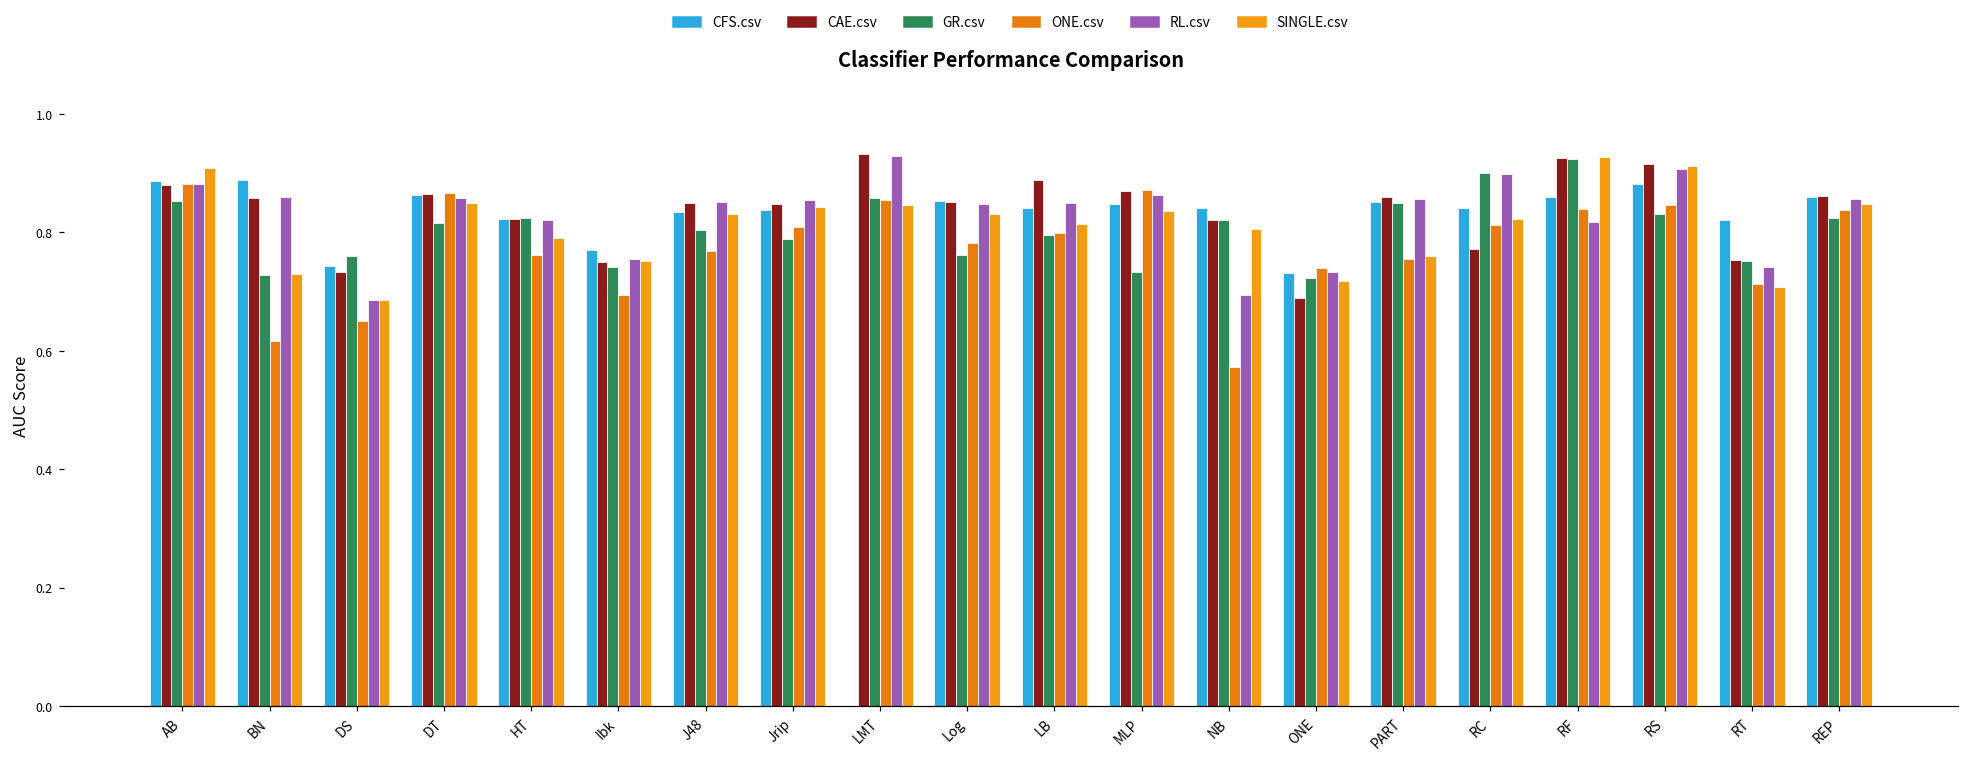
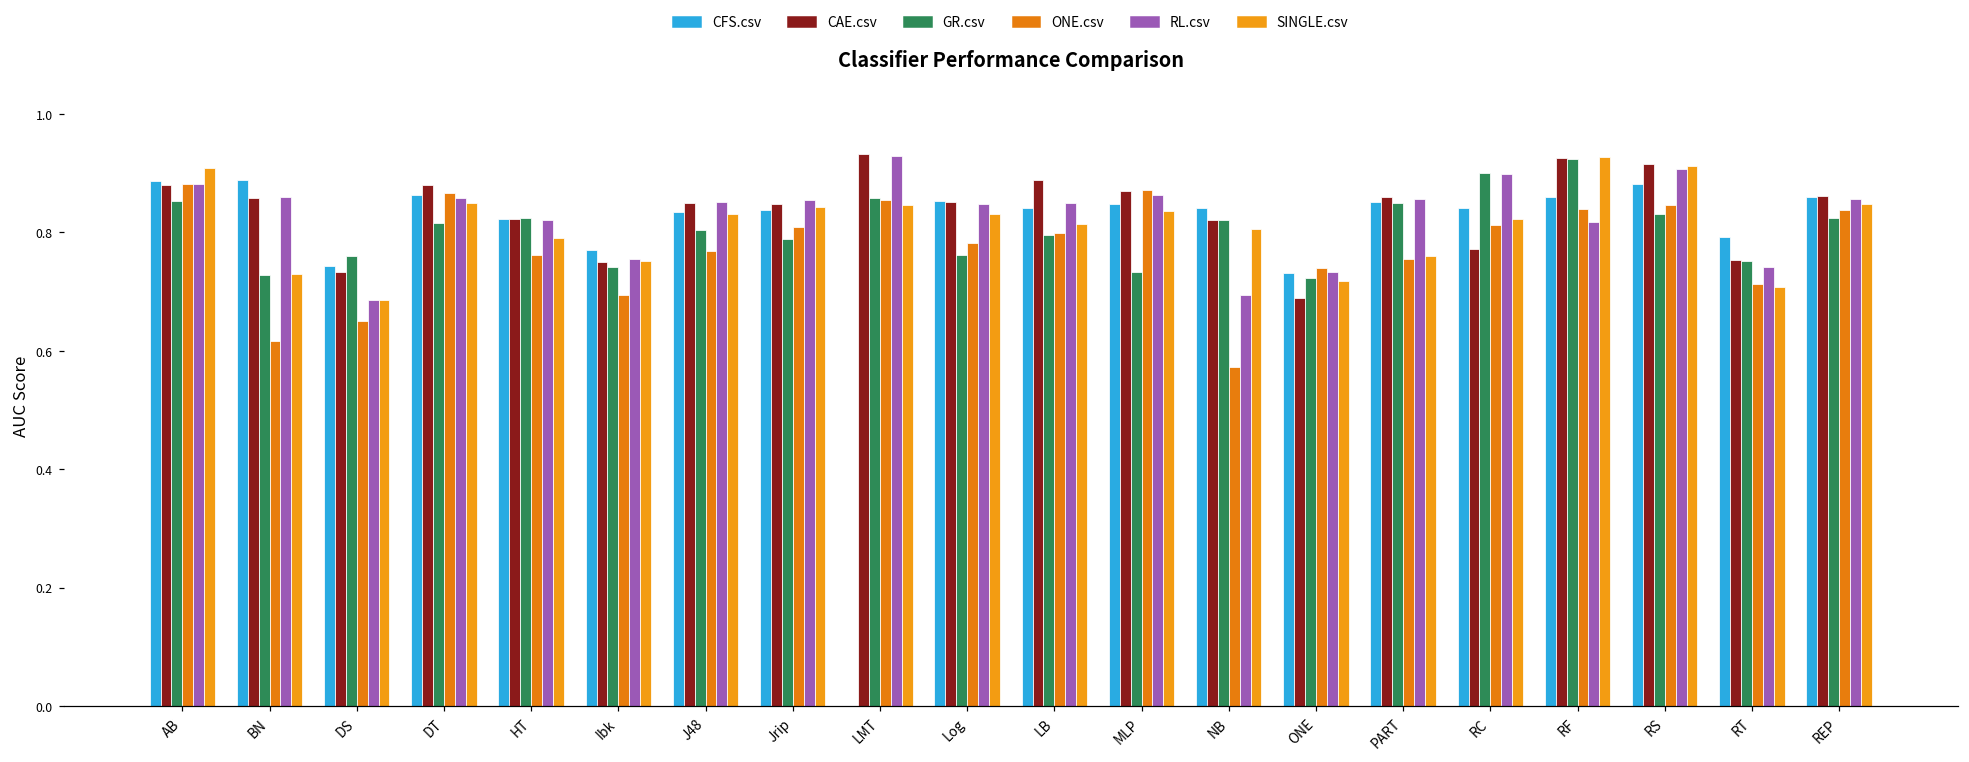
  {
    "CFS.csv": {
      "AB": 0.89,
      "BN": 0.89,
      "DS": 0.74,
      "DT": 0.86,
      "HT": 0.82,
      "Ibk": 0.77,
      "J48": 0.83,
      "Jrip": 0.84,
      "LMT": 0.00,
      "Log": 0.85,
      "LB": 0.84,
      "MLP": 0.85,
      "NB": 0.84,
      "ONE": 0.73,
      "PART": 0.85,
      "RC": 0.84,
      "RF": 0.86,
      "RS": 0.88,
-     "RT": 0.82,
+     "RT": 0.79,
      "REP": 0.86
    },
    "CAE.csv": {
      "AB": 0.88,
      "BN": 0.86,
      "DS": 0.73,
-     "DT": 0.86,
+     "DT": 0.88,
      "HT": 0.82,
      "Ibk": 0.75,
      "J48": 0.85,
      "Jrip": 0.85,
      "LMT": 0.93,
      "Log": 0.85,
      "LB": 0.89,
      "MLP": 0.87,
      "NB": 0.82,
      "ONE": 0.69,
      "PART": 0.86,
      "RC": 0.77,
      "RF": 0.93,
      "RS": 0.91,
      "RT": 0.75,
      "REP": 0.86
    },
    "GR.csv": {
      "AB": 0.85,
      "BN": 0.73,
      "DS": 0.76,
      "DT": 0.82,
      "HT": 0.82,
      "Ibk": 0.74,
      "J48": 0.80,
      "Jrip": 0.79,
      "LMT": 0.86,
      "Log": 0.76,
      "LB": 0.79,
      "MLP": 0.73,
      "NB": 0.82,
      "ONE": 0.72,
      "PART": 0.85,
      "RC": 0.90,
      "RF": 0.92,
      "RS": 0.83,
      "RT": 0.75,
      "REP": 0.82
    },
    "RL.csv": {
      "AB": 0.88,
      "BN": 0.86,
      "DS": 0.69,
      "DT": 0.86,
      "HT": 0.82,
      "Ibk": 0.75,
      "J48": 0.85,
      "Jrip": 0.85,
      "LMT": 0.93,
      "Log": 0.85,
      "LB": 0.85,
      "MLP": 0.86,
      "NB": 0.69,
      "ONE": 0.73,
      "PART": 0.86,
      "RC": 0.90,
      "RF": 0.82,
      "RS": 0.91,
      "RT": 0.74,
      "REP": 0.86
    }
  }
